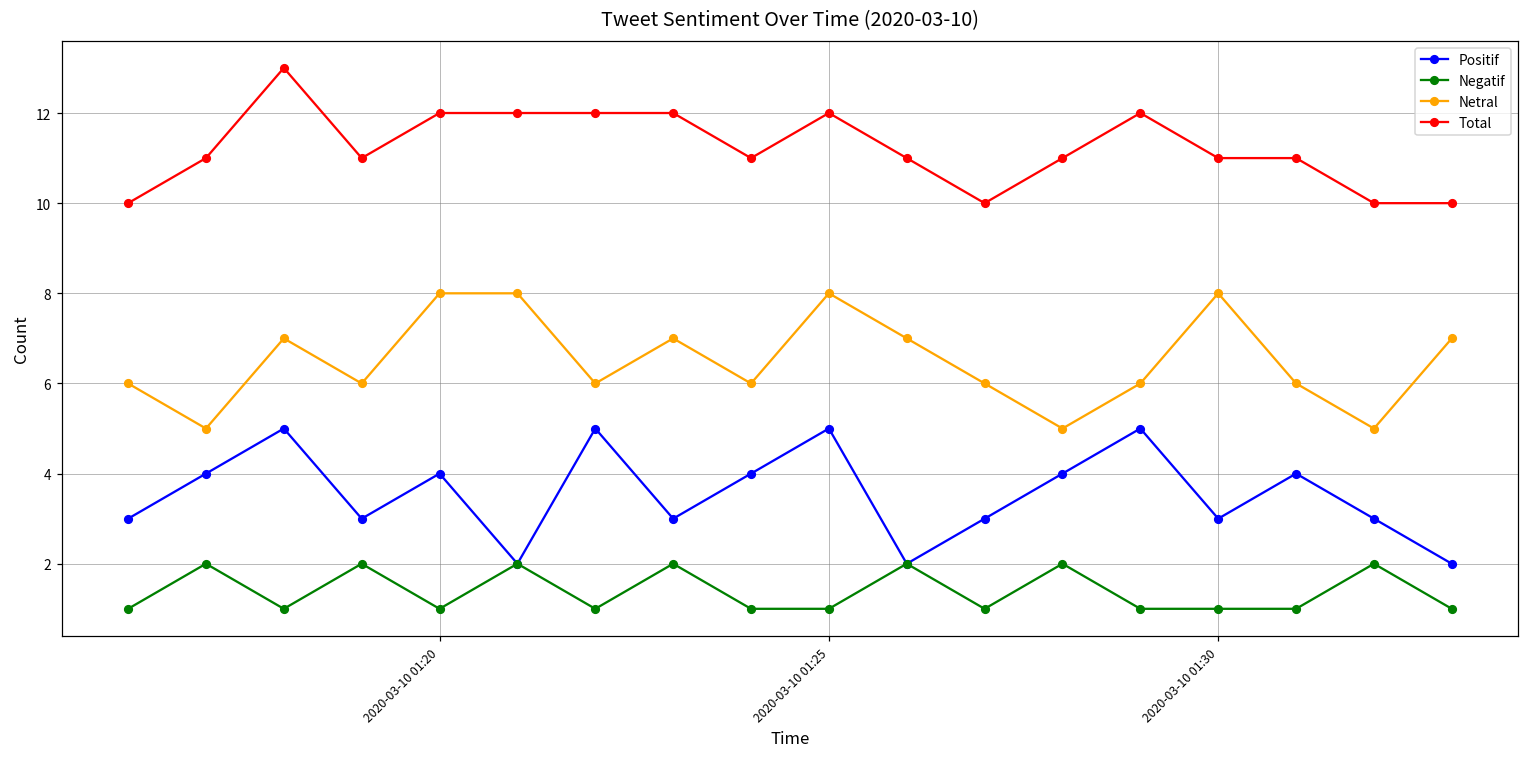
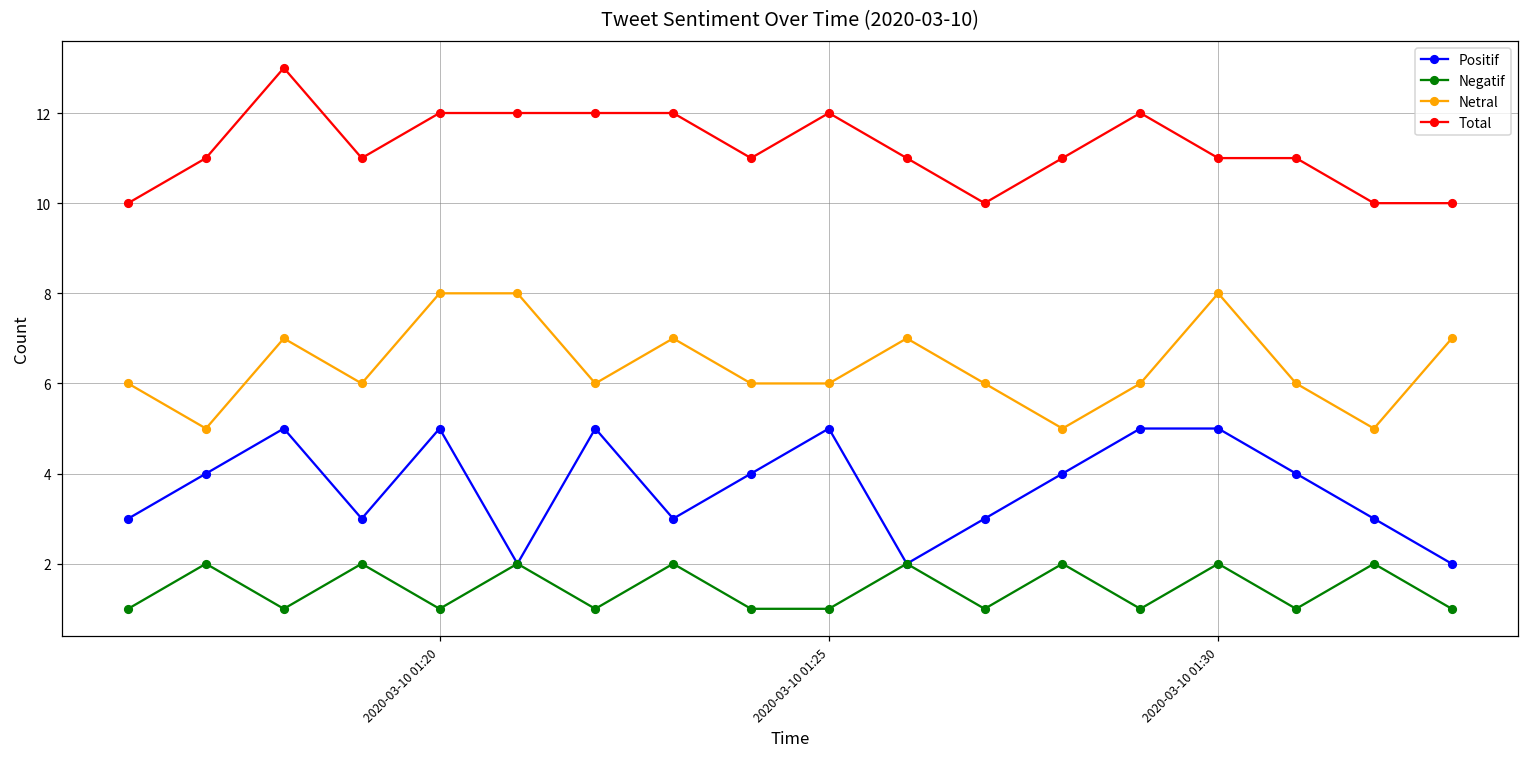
  {
    "Positif": {
-     "2020-03-10 01:20": 4,
+     "2020-03-10 01:20": 5,
      "2020-03-10 01:25": 5,
-     "2020-03-10 01:30": 3
+     "2020-03-10 01:30": 5
    },
    "Negatif": {
      "2020-03-10 01:20": 1,
      "2020-03-10 01:25": 1,
-     "2020-03-10 01:30": 1
+     "2020-03-10 01:30": 2
    },
    "Netral": {
      "2020-03-10 01:20": 8,
-     "2020-03-10 01:25": 8,
+     "2020-03-10 01:25": 6,
      "2020-03-10 01:30": 8
    },
    "Total": {
      "2020-03-10 01:20": 12,
      "2020-03-10 01:25": 12,
      "2020-03-10 01:30": 11
    }
  }
